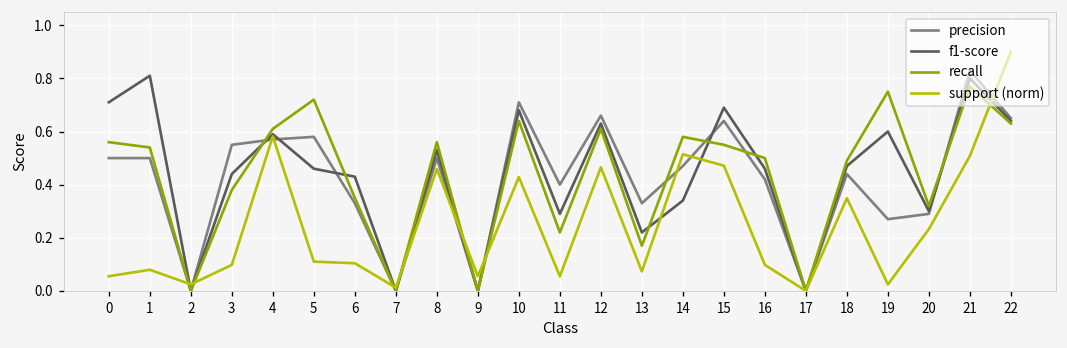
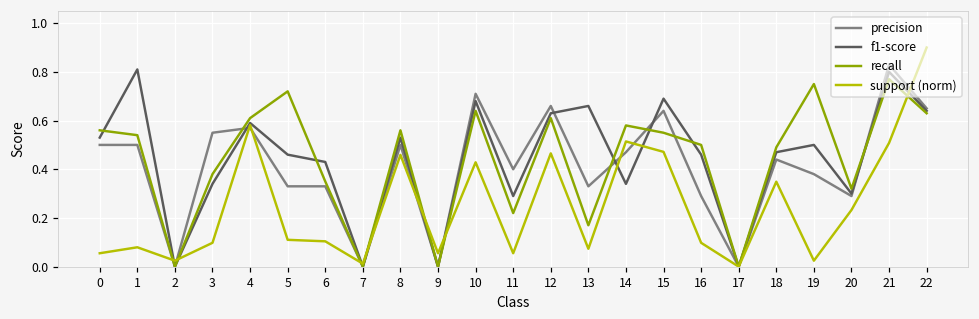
  {
    "precision": {
      "0": 0.50,
      "1": 0.50,
      "3": 0.55,
-     "5": 0.58,
+     "5": 0.33,
      "6": 0.33,
      "8": 0.50,
      "10": 0.71,
      "11": 0.40,
      "12": 0.66,
      "13": 0.33,
      "14": 0.47,
      "15": 0.64,
-     "16": 0.42,
+     "16": 0.29,
      "18": 0.44,
-     "19": 0.27
+     "19": 0.38
    },
    "f1-score": {
-     "0": 0.71,
+     "0": 0.53,
      "1": 0.81,
-     "3": 0.44,
+     "3": 0.34,
      "5": 0.46,
      "6": 0.43,
      "8": 0.53,
      "10": 0.68,
      "11": 0.29,
      "12": 0.63,
-     "13": 0.22,
+     "13": 0.66,
      "14": 0.34,
      "15": 0.69,
      "16": 0.46,
      "18": 0.47,
-     "19": 0.6
+     "19": 0.5
    }
  }
